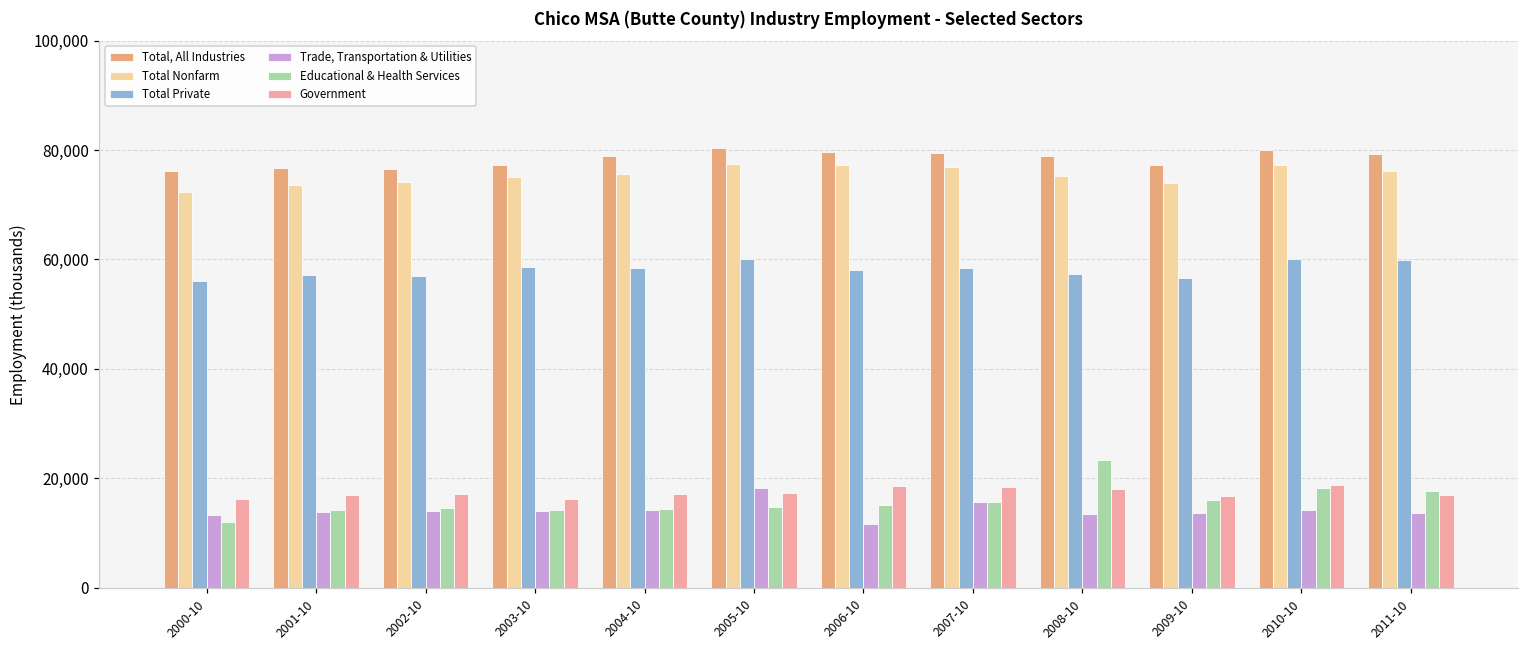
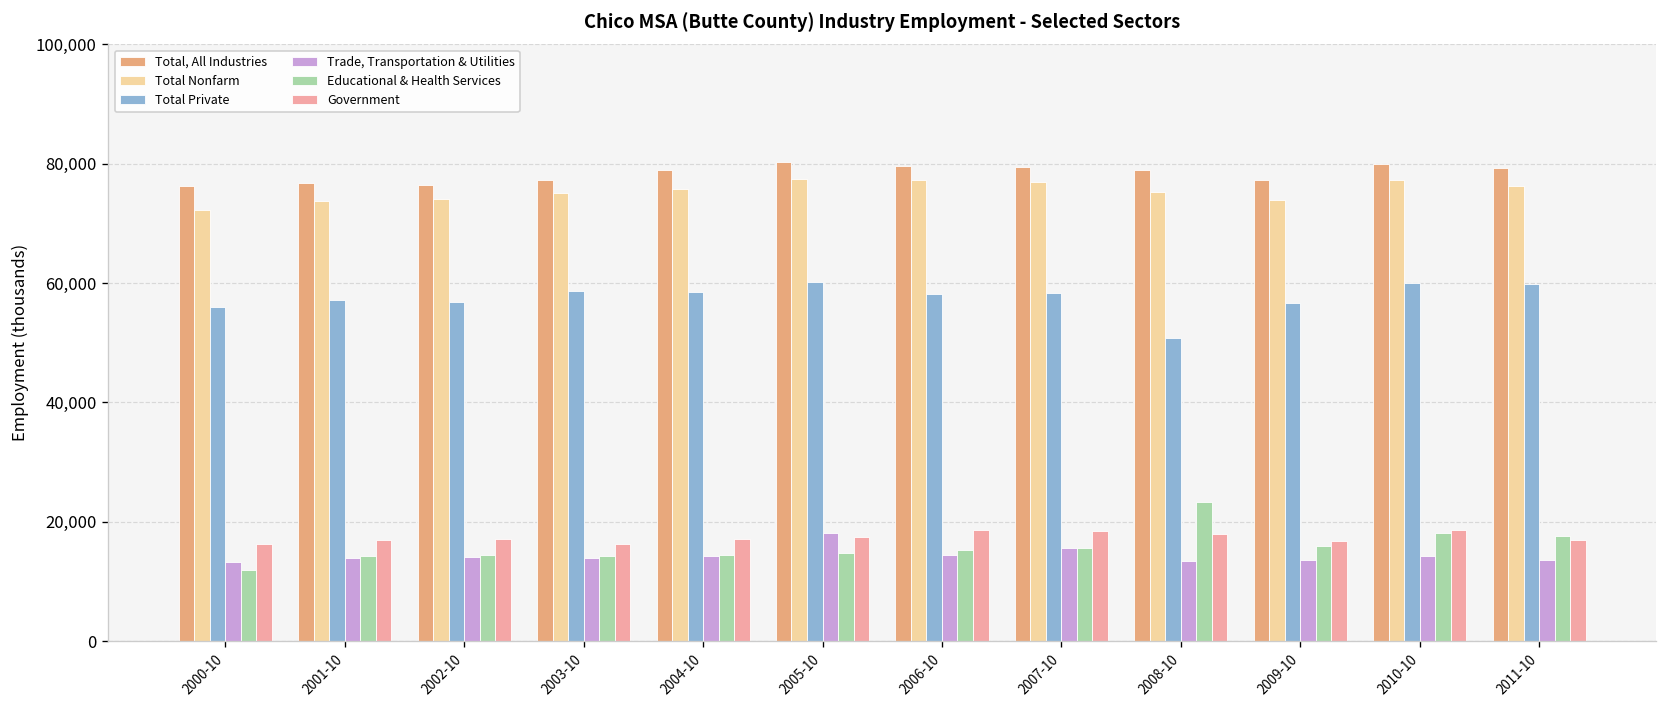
  {
    "Total Private": {
      "2000-10": "56,000",
      "2001-10": "57,000",
      "2002-10": "57,000",
      "2003-10": "59,000",
      "2004-10": "59,000",
      "2005-10": "60,000",
      "2006-10": "58,000",
      "2007-10": "58,000",
-     "2008-10": "57,000",
+     "2008-10": "51,000",
      "2009-10": "57,000",
      "2010-10": "60,000",
      "2011-10": "60,000"
    },
    "Trade, Transportation & Utilities": {
      "2000-10": "13,000",
      "2001-10": "14,000",
      "2002-10": "14,000",
      "2003-10": "14,000",
      "2004-10": "14,000",
      "2005-10": "18,000",
-     "2006-10": "12,000",
+     "2006-10": "14,000",
      "2007-10": "16,000",
      "2008-10": "14,000",
      "2009-10": "14,000",
      "2010-10": "14,000",
      "2011-10": "14,000"
    },
    "Educational & Health Services": {
      "2000-10": "12,000",
      "2001-10": "14,000",
      "2002-10": "15,000",
      "2003-10": "14,000",
      "2004-10": "14,000",
      "2005-10": "15,000",
      "2006-10": "15,000",
      "2007-10": "16,000",
      "2008-10": "23,000",
      "2009-10": "16,000",
      "2010-10": "18,000",
      "2011-10": "18,000"
    }
  }
